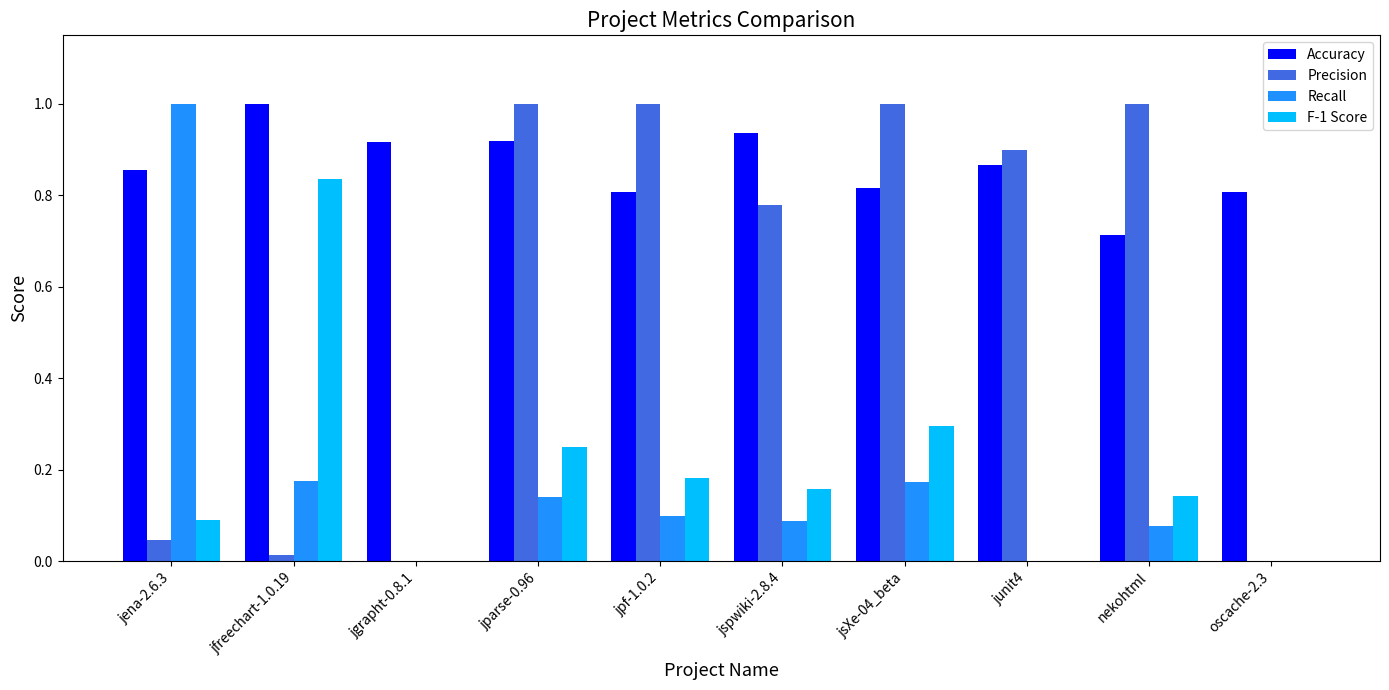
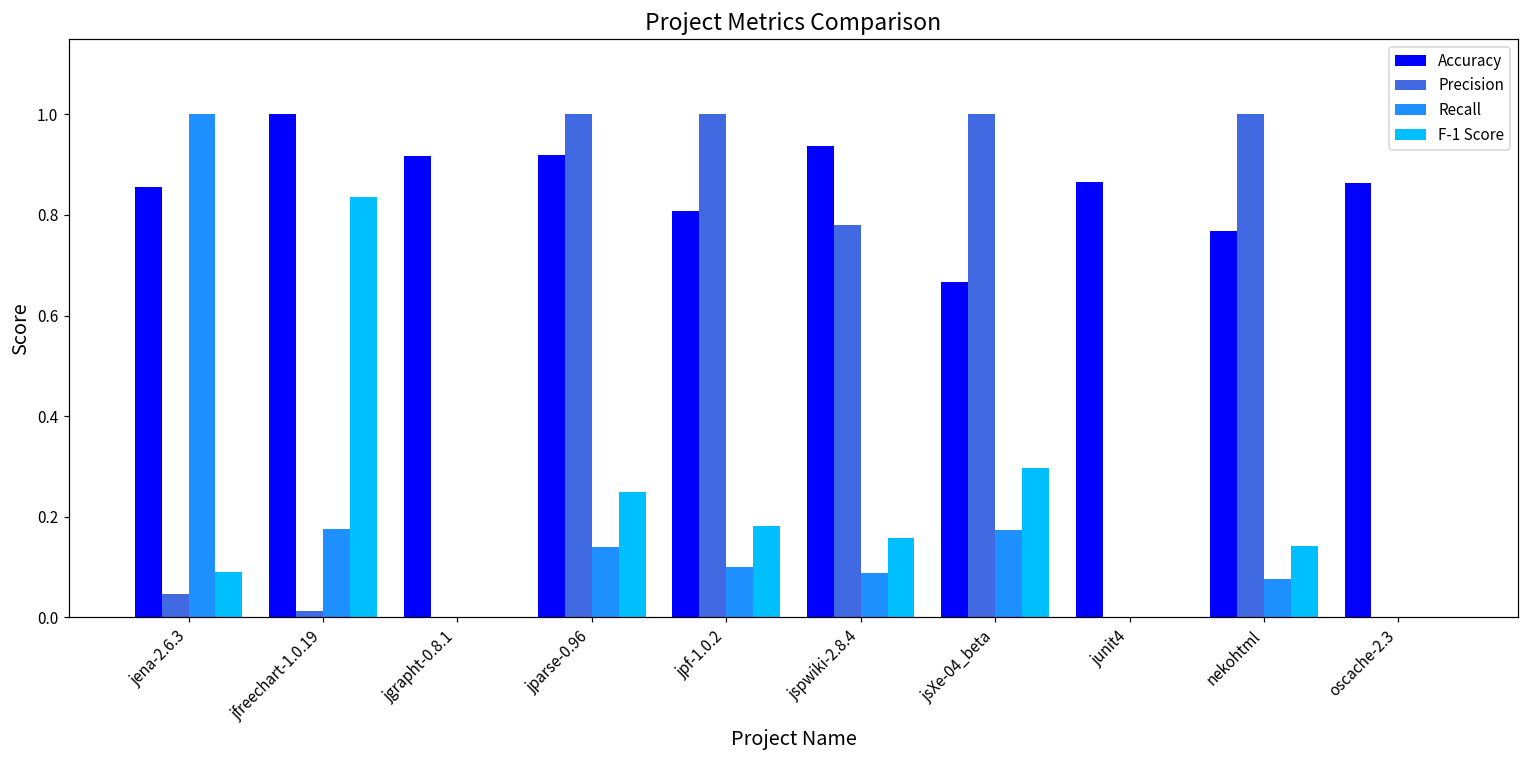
  {
    "Accuracy": {
      "jena-2.6.3": 0.86,
      "jfreechart-1.0.19": 1.00,
      "jgrapht-0.8.1": 0.92,
      "jparse-0.96": 0.92,
      "jpf-1.0.2": 0.81,
      "jspwiki-2.8.4": 0.94,
-     "jsXe-04_beta": 0.82,
+     "jsXe-04_beta": 0.67,
      "junit4": 0.87,
-     "nekohtml": 0.71,
-     "oscache-2.3": 0.81
+     "nekohtml": 0.77,
+     "oscache-2.3": 0.86
    },
    "Precision": {
      "jena-2.6.3": 0.05,
      "jfreechart-1.0.19": 0.01,
      "jgrapht-0.8.1": 0.0,
      "jparse-0.96": 1.0,
      "jpf-1.0.2": 1.0,
      "jspwiki-2.8.4": 0.78,
      "jsXe-04_beta": 1.0,
-     "junit4": 0.9,
+     "junit4": 0.0,
      "nekohtml": 1.0,
      "oscache-2.3": 0.0
    }
  }
